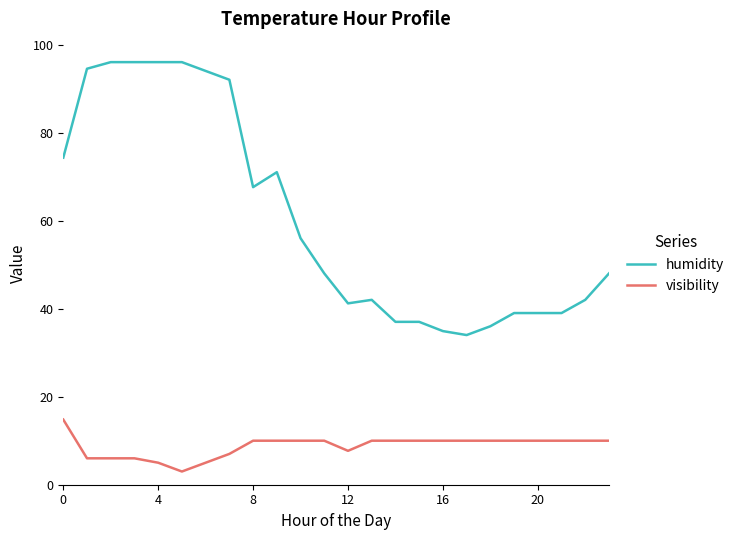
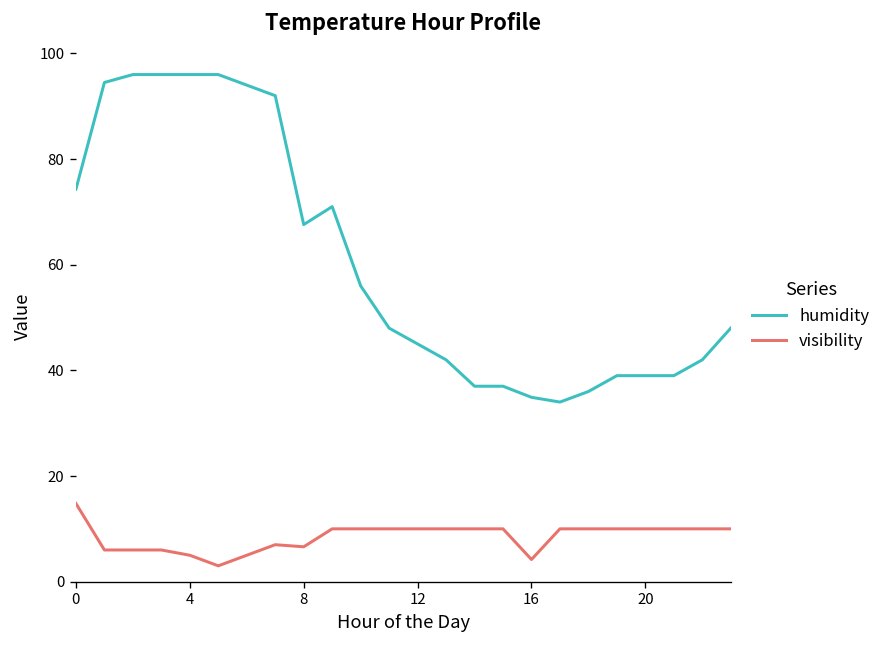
  {
    "humidity": {
      "0": 74,
      "4": 96,
      "8": 68,
-     "12": 41,
+     "12": 45,
      "16": 35,
      "20": 39
    },
    "visibility": {
      "0": 15,
      "4": 5,
-     "8": 10,
-     "12": 8,
-     "16": 10,
+     "8": 7,
+     "12": 10,
+     "16": 4,
      "20": 10
    }
  }
